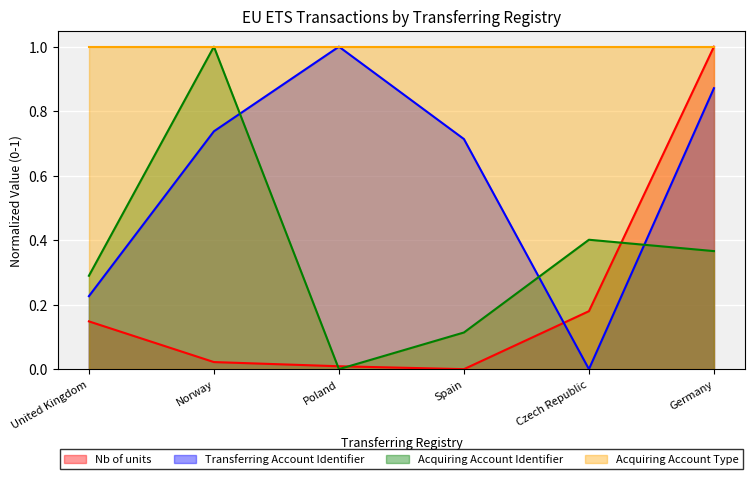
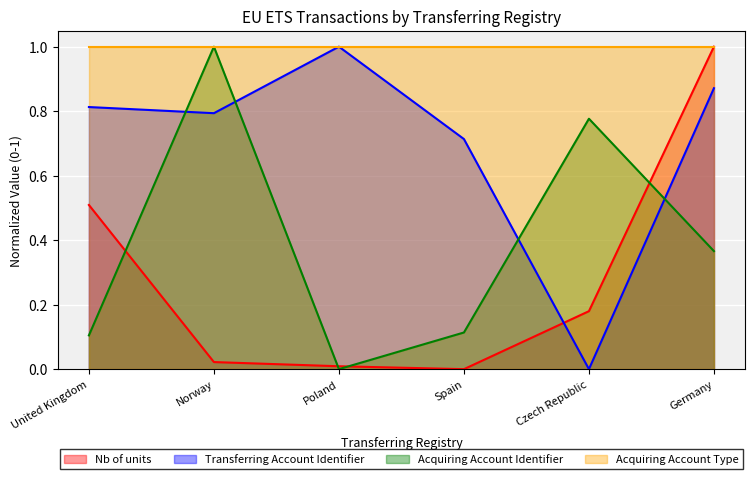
  {
    "Nb of units": {
-     "United Kingdom": 0.15,
+     "United Kingdom": 0.51,
      "Norway": 0.02,
      "Poland": 0.01,
      "Spain": 0.00,
      "Czech Republic": 0.18
    },
    "Transferring Account Identifier": {
-     "United Kingdom": 0.23,
-     "Norway": 0.74,
+     "United Kingdom": 0.81,
+     "Norway": 0.79,
      "Spain": 0.71,
      "Czech Republic": 0.00,
      "Germany": 0.87
    },
    "Acquiring Account Identifier": {
-     "United Kingdom": 0.29,
+     "United Kingdom": 0.10,
      "Poland": 0.00,
      "Spain": 0.11,
-     "Czech Republic": 0.40,
+     "Czech Republic": 0.78,
      "Germany": 0.37
    },
    "Acquiring Account Type": {
      "United Kingdom": 1.00,
      "Spain": 1.00,
      "Czech Republic": 1.00
    }
  }
